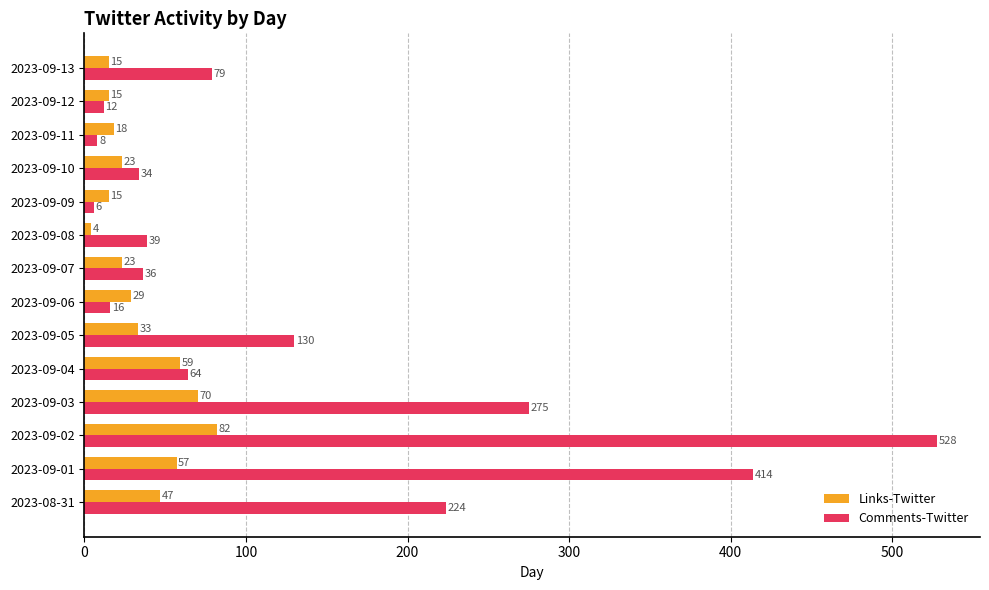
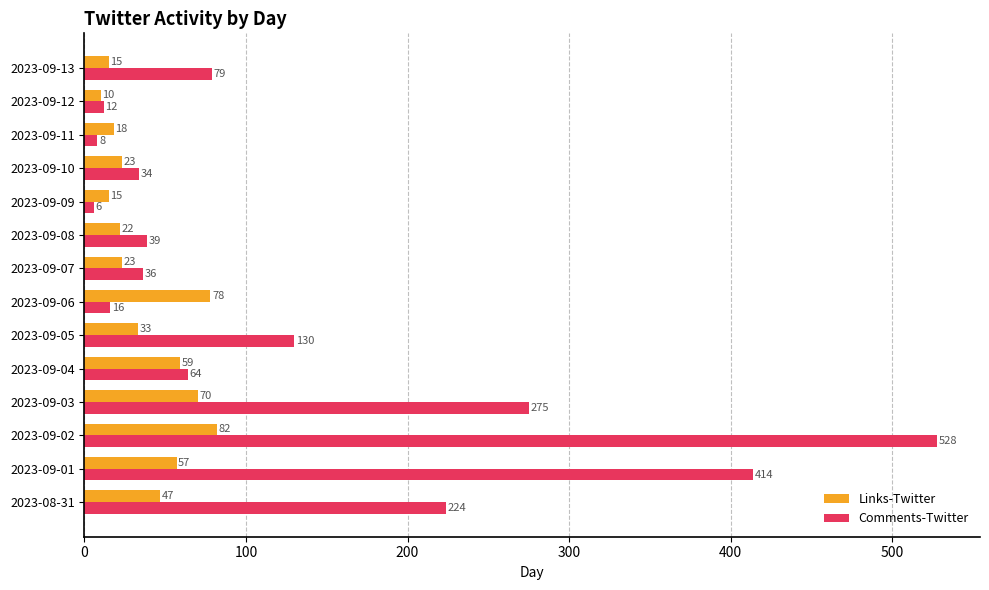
  {
    "Links-Twitter": {
      "2023-09-13": 15,
-     "2023-09-12": 15,
+     "2023-09-12": 10,
      "2023-09-11": 18,
      "2023-09-10": 23,
      "2023-09-09": 15,
-     "2023-09-08": 4,
+     "2023-09-08": 22,
      "2023-09-07": 23,
-     "2023-09-06": 29,
+     "2023-09-06": 78,
      "2023-09-05": 33,
      "2023-09-04": 59,
      "2023-09-03": 70,
      "2023-09-02": 82,
      "2023-09-01": 57,
      "2023-08-31": 47
    },
    "Comments-Twitter": {
      "2023-09-13": 79,
      "2023-09-12": 12,
      "2023-09-11": 8,
      "2023-09-10": 34,
      "2023-09-09": 6,
      "2023-09-08": 39,
      "2023-09-07": 36,
      "2023-09-06": 16,
      "2023-09-05": 130,
      "2023-09-04": 64,
      "2023-09-03": 275,
      "2023-09-02": 528,
      "2023-09-01": 414,
      "2023-08-31": 224
    }
  }
